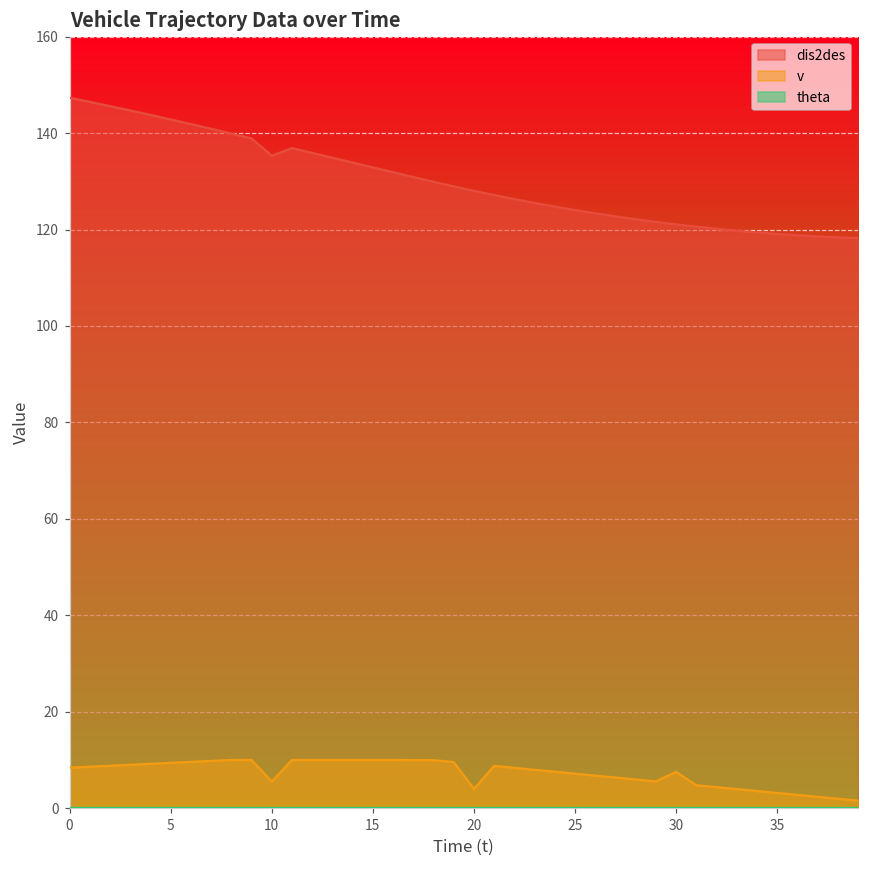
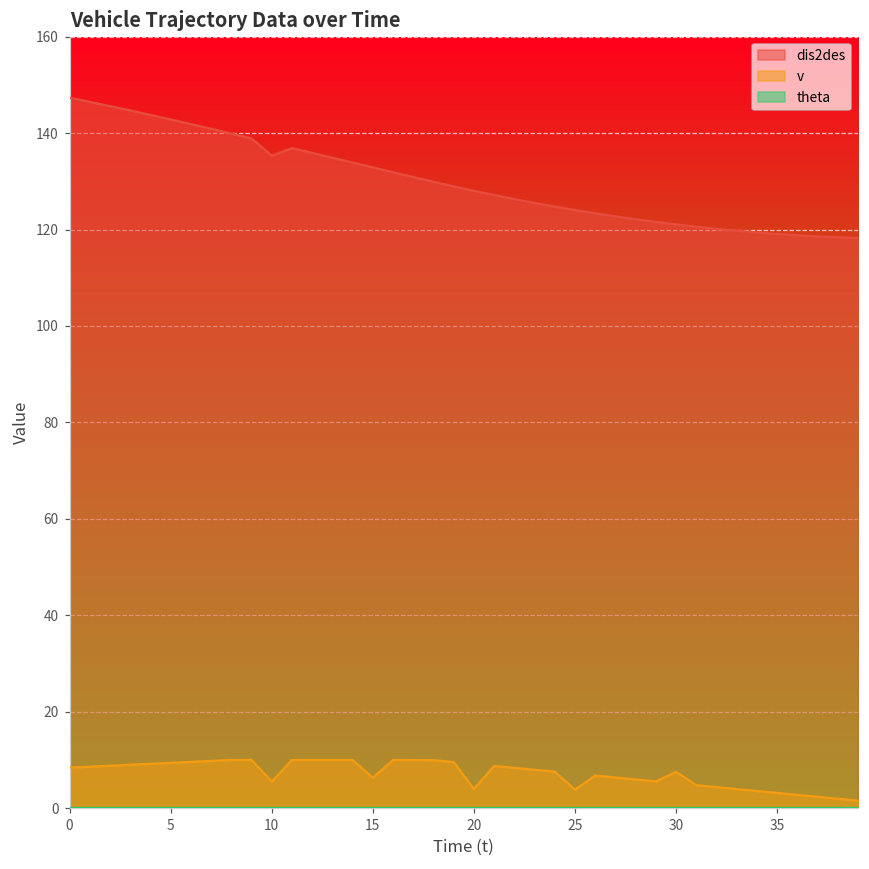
  {
    "dis2des": {
      "0": 147,
      "5": 143,
      "10": 135,
      "15": 133,
      "20": 128,
      "25": 124,
      "30": 121,
      "35": 119
    },
    "v": {
      "0": 8,
      "5": 9,
      "10": 6,
-     "15": 10,
+     "15": 6,
      "20": 4,
-     "25": 7,
+     "25": 4,
      "30": 8,
      "35": 3
    },
    "theta": {
      "0": 0,
      "5": 0,
      "10": 0,
      "15": 0,
      "20": 0,
      "25": 0,
      "30": 0,
      "35": 0
    }
  }
